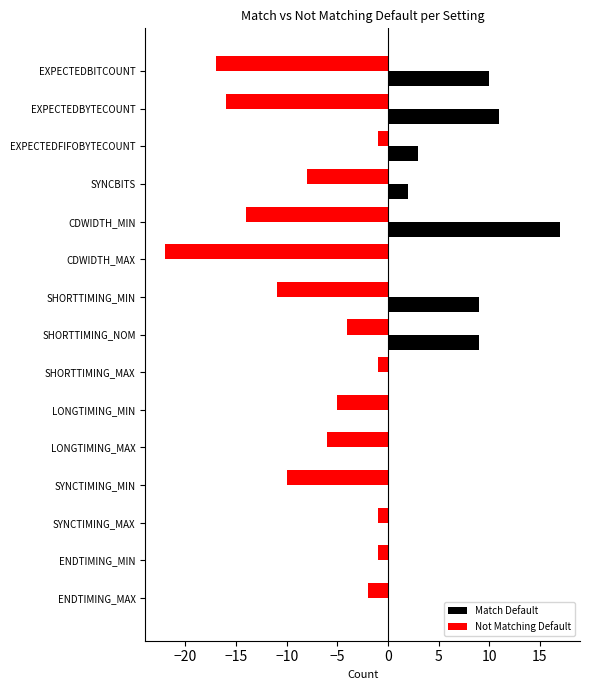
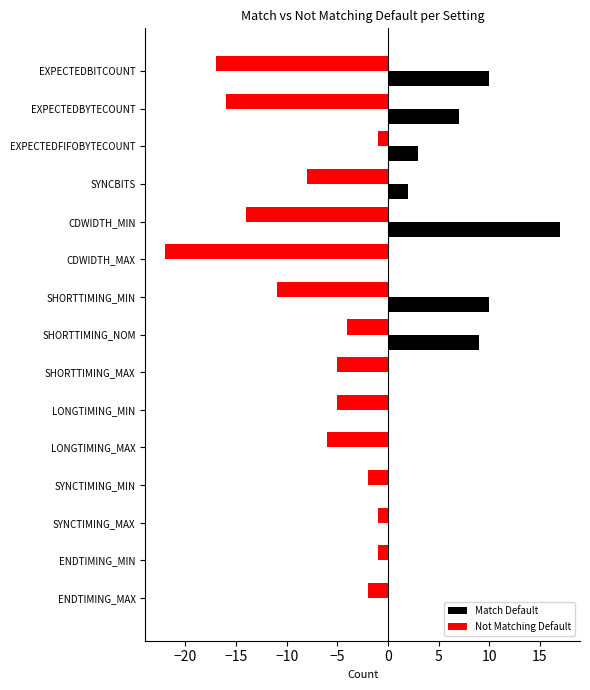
  {
    "Match Default": {
      "EXPECTEDBITCOUNT": 10,
-     "EXPECTEDBYTECOUNT": 11,
+     "EXPECTEDBYTECOUNT": 7,
      "EXPECTEDFIFOBYTECOUNT": 3,
      "SYNCBITS": 2,
      "CDWIDTH_MIN": 17,
      "CDWIDTH_MAX": 0,
-     "SHORTTIMING_MIN": 9,
+     "SHORTTIMING_MIN": 10,
      "SHORTTIMING_NOM": 9,
      "SHORTTIMING_MAX": 0,
      "LONGTIMING_MIN": 0,
      "LONGTIMING_MAX": 0,
      "SYNCTIMING_MIN": 0,
      "SYNCTIMING_MAX": 0,
      "ENDTIMING_MIN": 0,
      "ENDTIMING_MAX": 0
    },
    "Not Matching Default": {
      "EXPECTEDBITCOUNT": -17.0,
      "EXPECTEDBYTECOUNT": -16.0,
      "EXPECTEDFIFOBYTECOUNT": -1.0,
      "SYNCBITS": -8.0,
      "CDWIDTH_MIN": -14.0,
      "CDWIDTH_MAX": -22.0,
      "SHORTTIMING_MIN": -11.0,
      "SHORTTIMING_NOM": -4.0,
-     "SHORTTIMING_MAX": -1.0,
+     "SHORTTIMING_MAX": -5.0,
      "LONGTIMING_MIN": -5.0,
      "LONGTIMING_MAX": -6.0,
-     "SYNCTIMING_MIN": -10.0,
+     "SYNCTIMING_MIN": -2.0,
      "SYNCTIMING_MAX": -1.0,
      "ENDTIMING_MIN": -1.0,
      "ENDTIMING_MAX": -2.0
    }
  }
